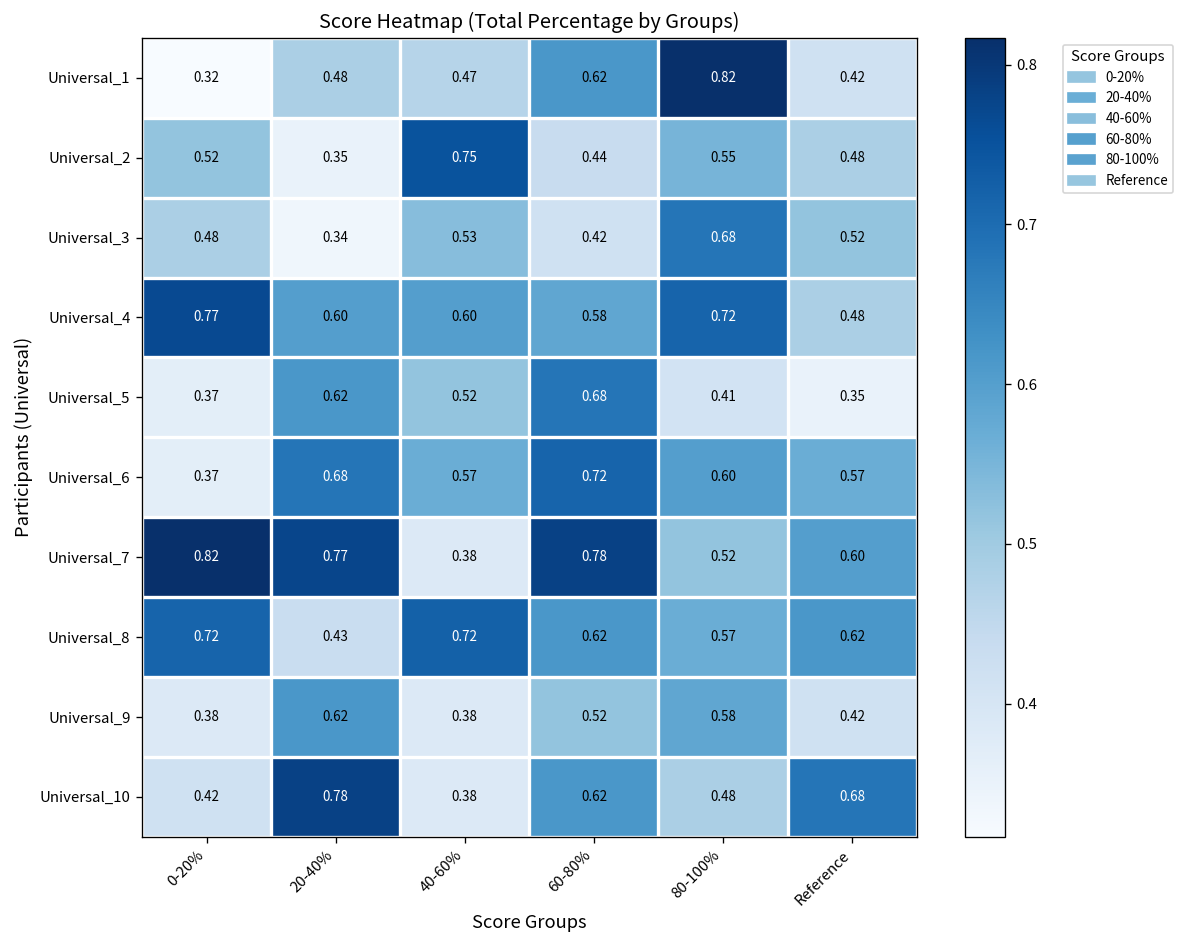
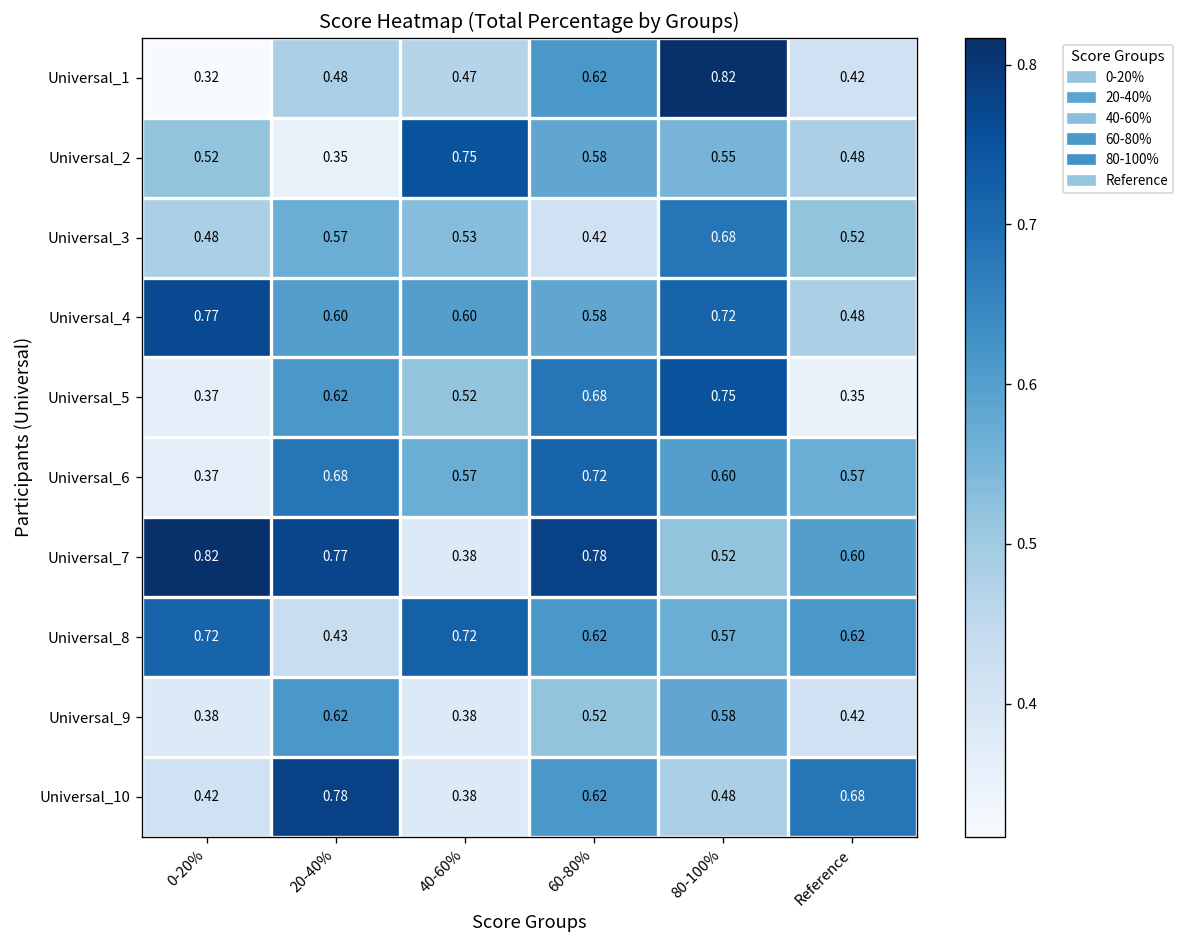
  {
    "Universal_1": {
      "0-20%": 0.32,
      "20-40%": 0.48,
      "40-60%": 0.47,
      "60-80%": 0.62,
      "80-100%": 0.82,
      "Reference": 0.42
    },
    "Universal_2": {
      "0-20%": 0.52,
      "20-40%": 0.35,
      "40-60%": 0.75,
-     "60-80%": 0.44,
+     "60-80%": 0.58,
      "80-100%": 0.55,
      "Reference": 0.48
    },
    "Universal_3": {
      "0-20%": 0.48,
-     "20-40%": 0.34,
+     "20-40%": 0.57,
      "40-60%": 0.53,
      "60-80%": 0.42,
      "80-100%": 0.68,
      "Reference": 0.52
    },
    "Universal_4": {
      "0-20%": 0.77,
      "20-40%": 0.60,
      "40-60%": 0.60,
      "60-80%": 0.58,
      "80-100%": 0.72,
      "Reference": 0.48
    },
    "Universal_5": {
      "0-20%": 0.37,
      "20-40%": 0.62,
      "40-60%": 0.52,
      "60-80%": 0.68,
-     "80-100%": 0.41,
+     "80-100%": 0.75,
      "Reference": 0.35
    },
    "Universal_6": {
      "0-20%": 0.37,
      "20-40%": 0.68,
      "40-60%": 0.57,
      "60-80%": 0.72,
      "80-100%": 0.60,
      "Reference": 0.57
    },
    "Universal_7": {
      "0-20%": 0.82,
      "20-40%": 0.77,
      "40-60%": 0.38,
      "60-80%": 0.78,
      "80-100%": 0.52,
      "Reference": 0.60
    },
    "Universal_8": {
      "0-20%": 0.72,
      "20-40%": 0.43,
      "40-60%": 0.72,
      "60-80%": 0.62,
      "80-100%": 0.57,
      "Reference": 0.62
    },
    "Universal_9": {
      "0-20%": 0.38,
      "20-40%": 0.62,
      "40-60%": 0.38,
      "60-80%": 0.52,
      "80-100%": 0.58,
      "Reference": 0.42
    },
    "Universal_10": {
      "0-20%": 0.42,
      "20-40%": 0.78,
      "40-60%": 0.38,
      "60-80%": 0.62,
      "80-100%": 0.48,
      "Reference": 0.68
    }
  }
